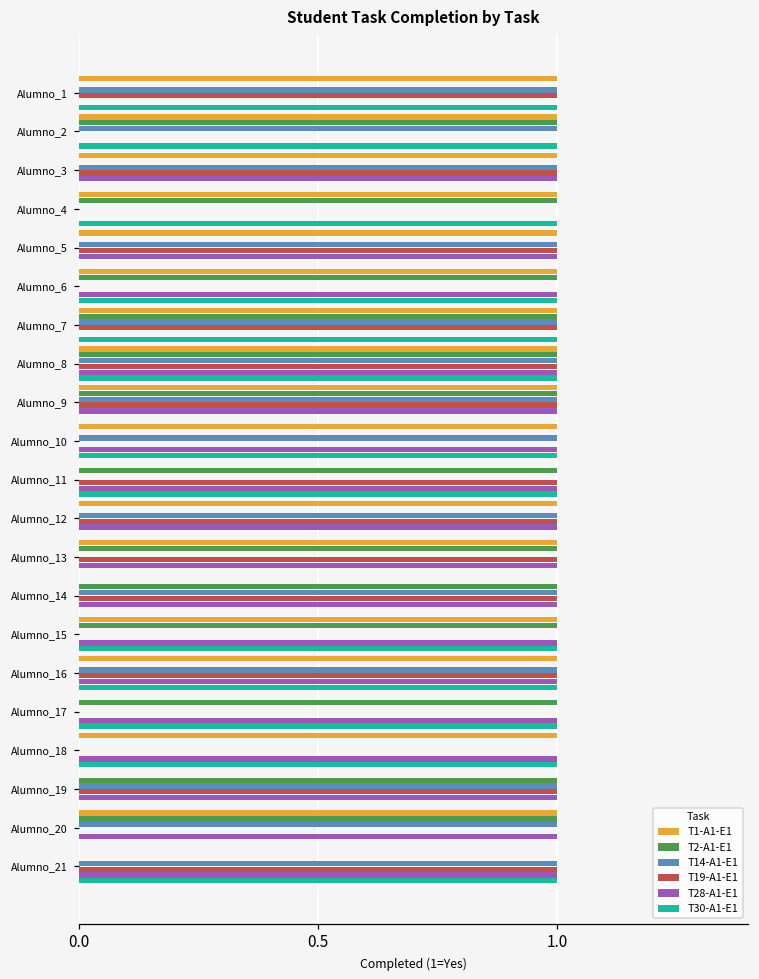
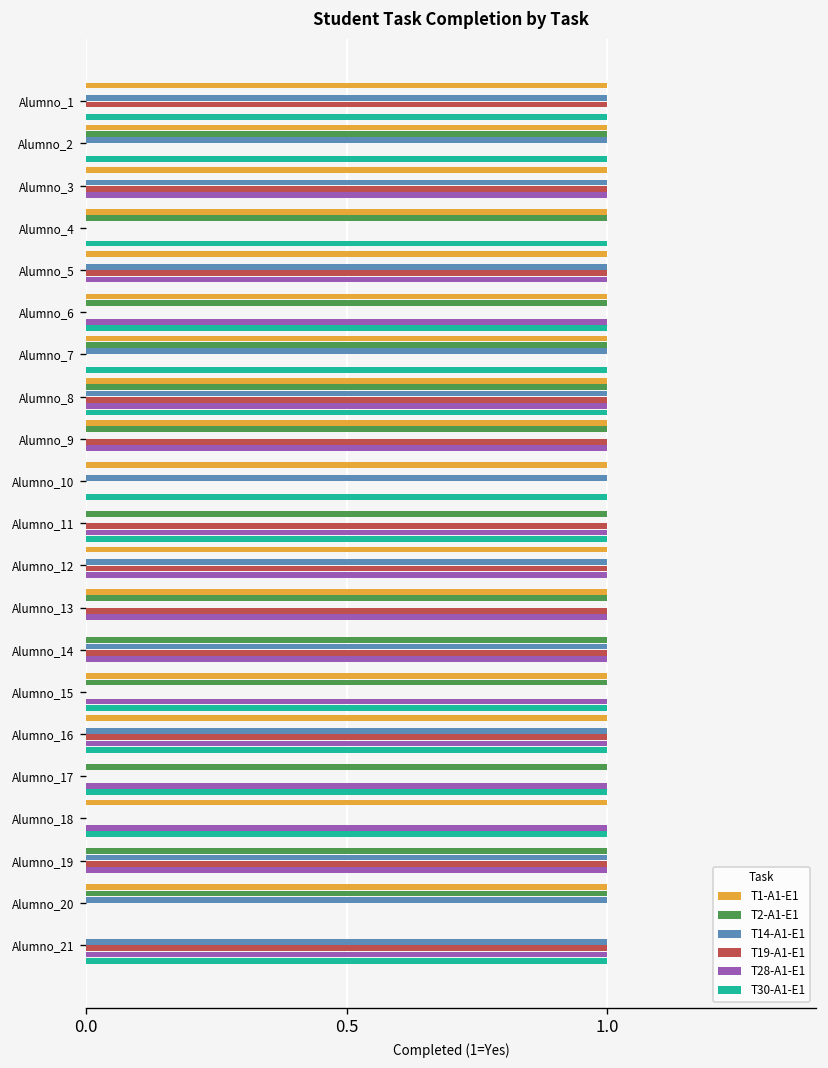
  {
    "T1-A1-E1": {
      "Alumno_1": 1,
      "Alumno_2": 1,
      "Alumno_3": 1,
      "Alumno_4": 1,
      "Alumno_5": 1,
      "Alumno_6": 1,
      "Alumno_7": 1,
      "Alumno_8": 1,
      "Alumno_9": 1,
      "Alumno_10": 1,
      "Alumno_11": 0,
      "Alumno_12": 1,
      "Alumno_13": 1,
      "Alumno_14": 0,
      "Alumno_15": 1,
      "Alumno_16": 1,
      "Alumno_17": 0,
      "Alumno_18": 1,
      "Alumno_19": 0,
      "Alumno_20": 1,
      "Alumno_21": 0
    },
    "T2-A1-E1": {
      "Alumno_1": 0,
      "Alumno_2": 1,
      "Alumno_3": 0,
      "Alumno_4": 1,
      "Alumno_5": 0,
      "Alumno_6": 1,
      "Alumno_7": 1,
      "Alumno_8": 1,
      "Alumno_9": 1,
      "Alumno_10": 0,
      "Alumno_11": 1,
      "Alumno_12": 0,
      "Alumno_13": 1,
      "Alumno_14": 1,
      "Alumno_15": 1,
      "Alumno_16": 0,
      "Alumno_17": 1,
      "Alumno_18": 0,
      "Alumno_19": 1,
      "Alumno_20": 1,
      "Alumno_21": 0
    },
    "T14-A1-E1": {
      "Alumno_1": 1,
      "Alumno_2": 1,
      "Alumno_3": 1,
      "Alumno_4": 0,
      "Alumno_5": 1,
      "Alumno_6": 0,
      "Alumno_7": 1,
      "Alumno_8": 1,
-     "Alumno_9": 1,
+     "Alumno_9": 0,
      "Alumno_10": 1,
      "Alumno_11": 0,
      "Alumno_12": 1,
      "Alumno_13": 0,
      "Alumno_14": 1,
      "Alumno_15": 0,
      "Alumno_16": 1,
      "Alumno_17": 0,
      "Alumno_18": 0,
      "Alumno_19": 1,
      "Alumno_20": 1,
      "Alumno_21": 1
    },
    "T19-A1-E1": {
      "Alumno_1": 1,
      "Alumno_2": 0,
      "Alumno_3": 1,
      "Alumno_4": 0,
      "Alumno_5": 1,
      "Alumno_6": 0,
-     "Alumno_7": 1,
+     "Alumno_7": 0,
      "Alumno_8": 1,
      "Alumno_9": 1,
      "Alumno_10": 0,
      "Alumno_11": 1,
      "Alumno_12": 1,
      "Alumno_13": 1,
      "Alumno_14": 1,
      "Alumno_15": 0,
      "Alumno_16": 1,
      "Alumno_17": 0,
      "Alumno_18": 0,
      "Alumno_19": 1,
      "Alumno_20": 0,
      "Alumno_21": 1
    },
    "T28-A1-E1": {
      "Alumno_1": 0,
      "Alumno_2": 0,
      "Alumno_3": 1,
      "Alumno_4": 0,
      "Alumno_5": 1,
      "Alumno_6": 1,
      "Alumno_7": 0,
      "Alumno_8": 1,
      "Alumno_9": 1,
-     "Alumno_10": 1,
+     "Alumno_10": 0,
      "Alumno_11": 1,
      "Alumno_12": 1,
      "Alumno_13": 1,
      "Alumno_14": 1,
      "Alumno_15": 1,
      "Alumno_16": 1,
      "Alumno_17": 1,
      "Alumno_18": 1,
      "Alumno_19": 1,
-     "Alumno_20": 1,
+     "Alumno_20": 0,
      "Alumno_21": 1
    },
    "T30-A1-E1": {
      "Alumno_1": 1,
      "Alumno_2": 1,
      "Alumno_3": 0,
      "Alumno_4": 1,
      "Alumno_5": 0,
      "Alumno_6": 1,
      "Alumno_7": 1,
      "Alumno_8": 1,
      "Alumno_9": 0,
      "Alumno_10": 1,
      "Alumno_11": 1,
      "Alumno_12": 0,
      "Alumno_13": 0,
      "Alumno_14": 0,
      "Alumno_15": 1,
      "Alumno_16": 1,
      "Alumno_17": 1,
      "Alumno_18": 1,
      "Alumno_19": 0,
      "Alumno_20": 0,
      "Alumno_21": 1
    }
  }
